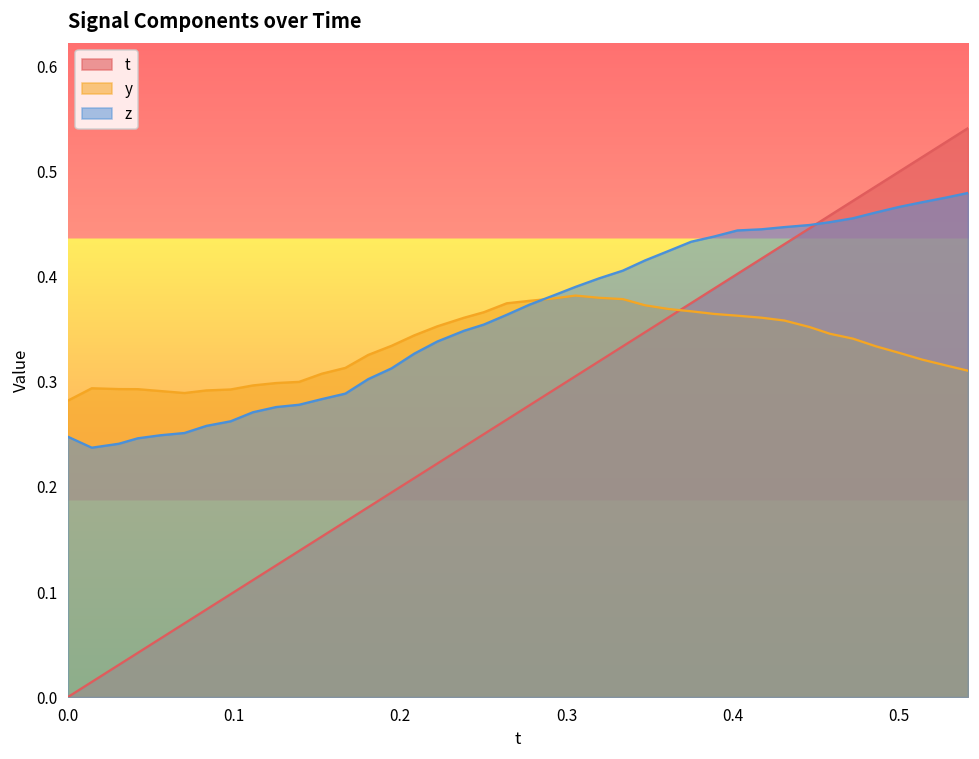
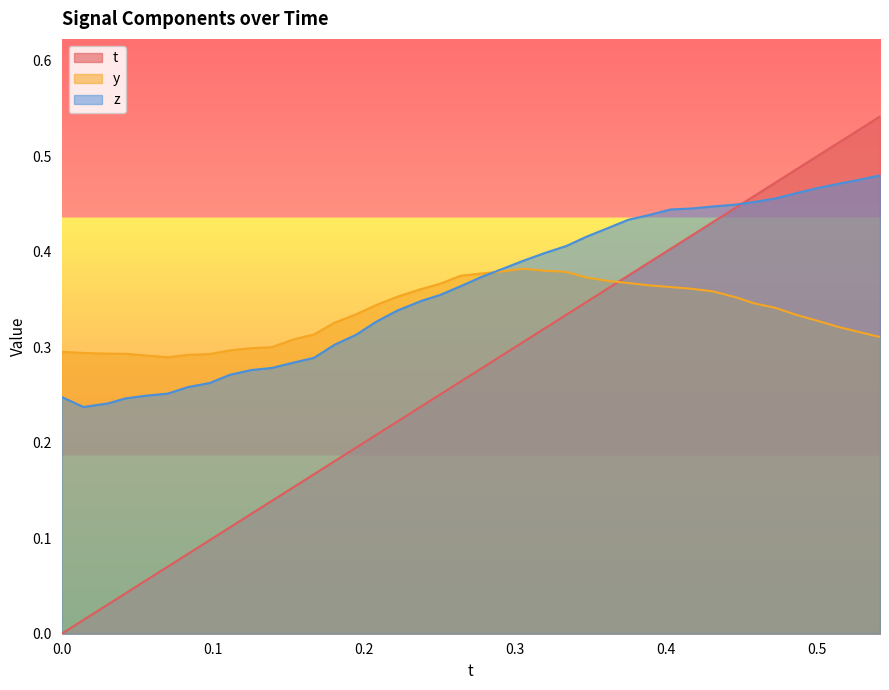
  {
    "t": {
      "0.0": 0.00
    },
    "y": {
-     "0.0": 0.28
+     "0.0": 0.30
    },
    "z": {
      "0.0": 0.25
    }
  }
